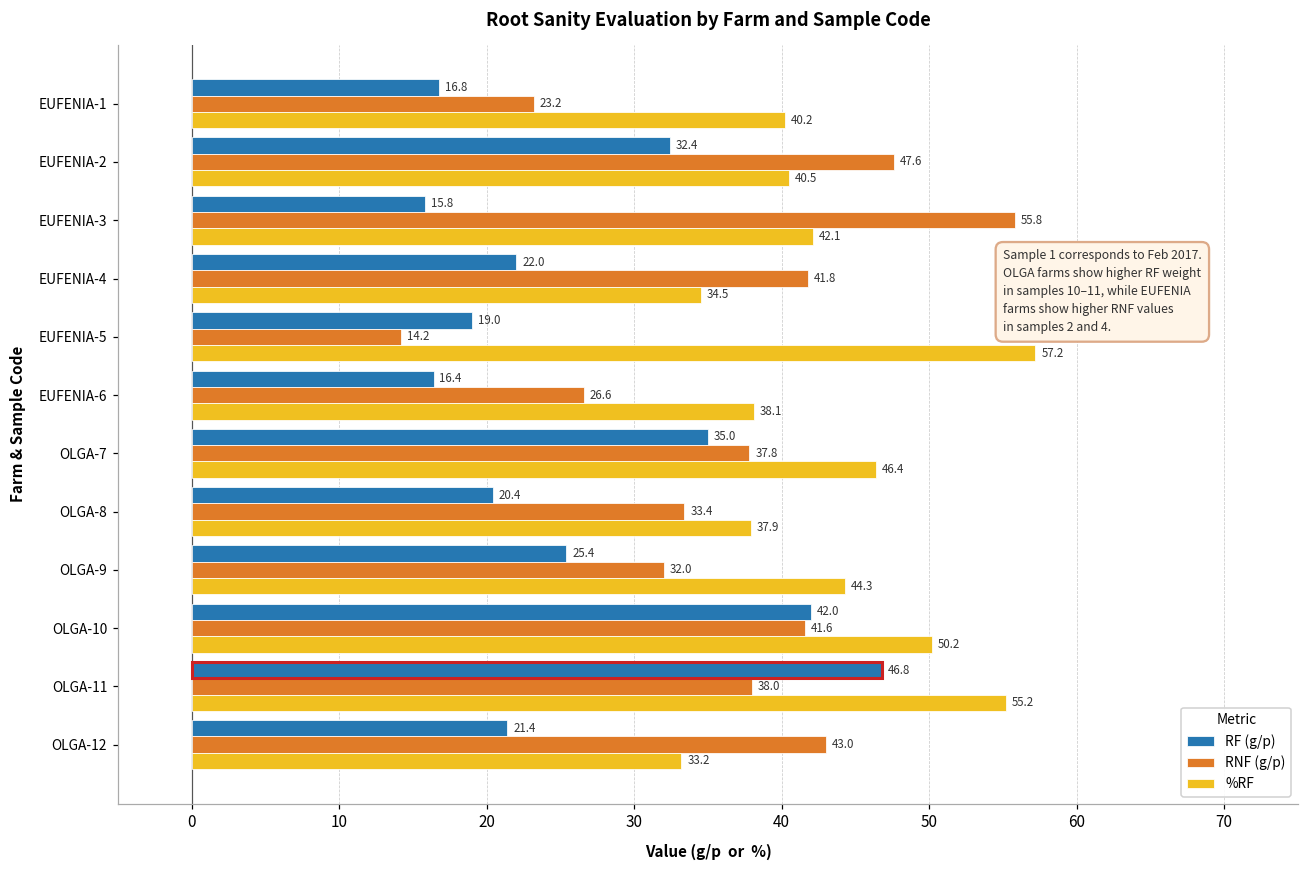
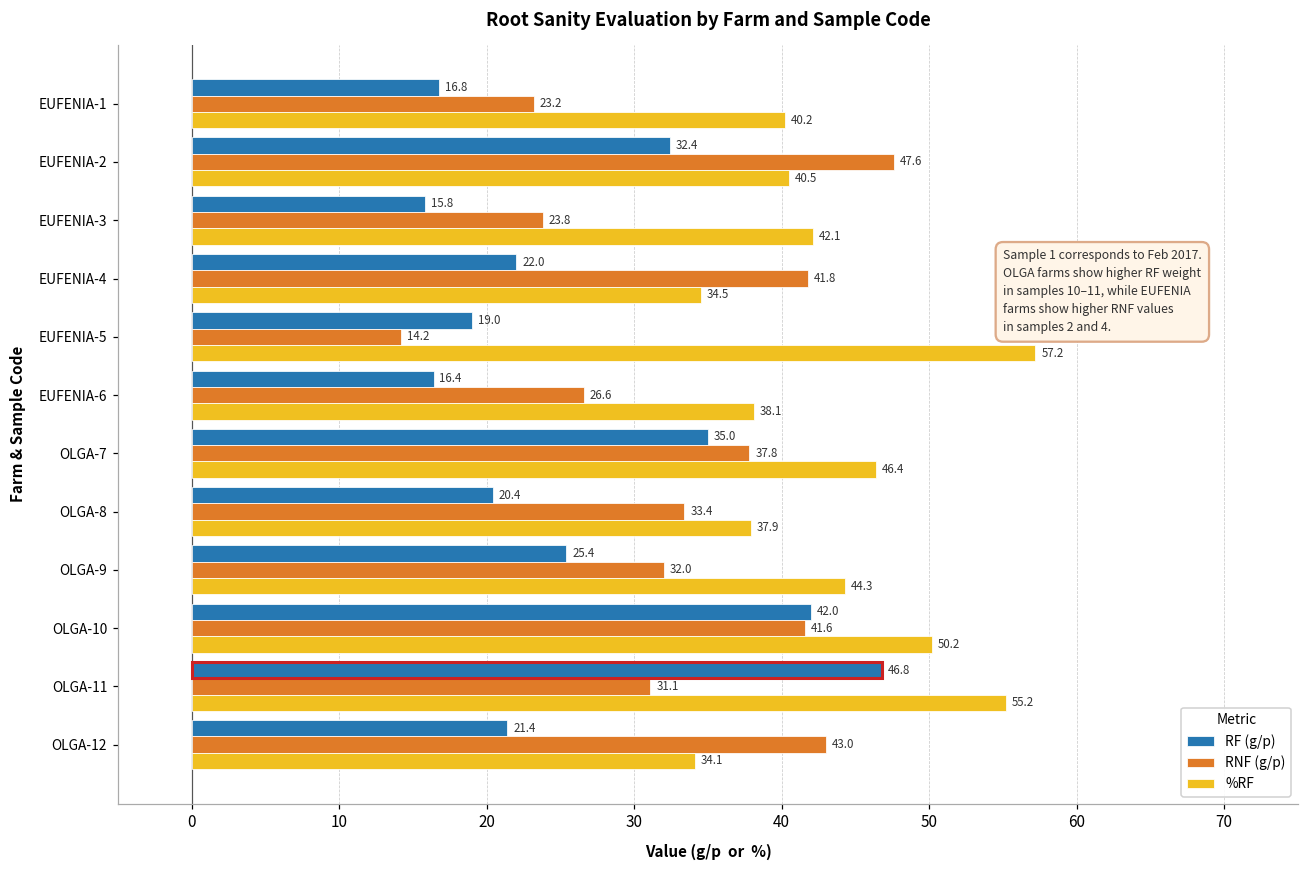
  {
    "RNF (g/p)": {
      "EUFENIA-1": 23.2,
      "EUFENIA-2": 47.6,
-     "EUFENIA-3": 55.8,
+     "EUFENIA-3": 23.8,
      "EUFENIA-4": 41.8,
      "EUFENIA-5": 14.2,
      "EUFENIA-6": 26.6,
      "OLGA-7": 37.8,
      "OLGA-8": 33.4,
      "OLGA-9": 32.0,
      "OLGA-10": 41.6,
-     "OLGA-11": 38.0,
+     "OLGA-11": 31.1,
      "OLGA-12": 43.0
    },
    "%RF": {
      "EUFENIA-1": 40.2,
      "EUFENIA-2": 40.5,
      "EUFENIA-3": 42.1,
      "EUFENIA-4": 34.5,
      "EUFENIA-5": 57.2,
      "EUFENIA-6": 38.1,
      "OLGA-7": 46.4,
      "OLGA-8": 37.9,
      "OLGA-9": 44.3,
      "OLGA-10": 50.2,
      "OLGA-11": 55.2,
-     "OLGA-12": 33.2
+     "OLGA-12": 34.1
    }
  }
